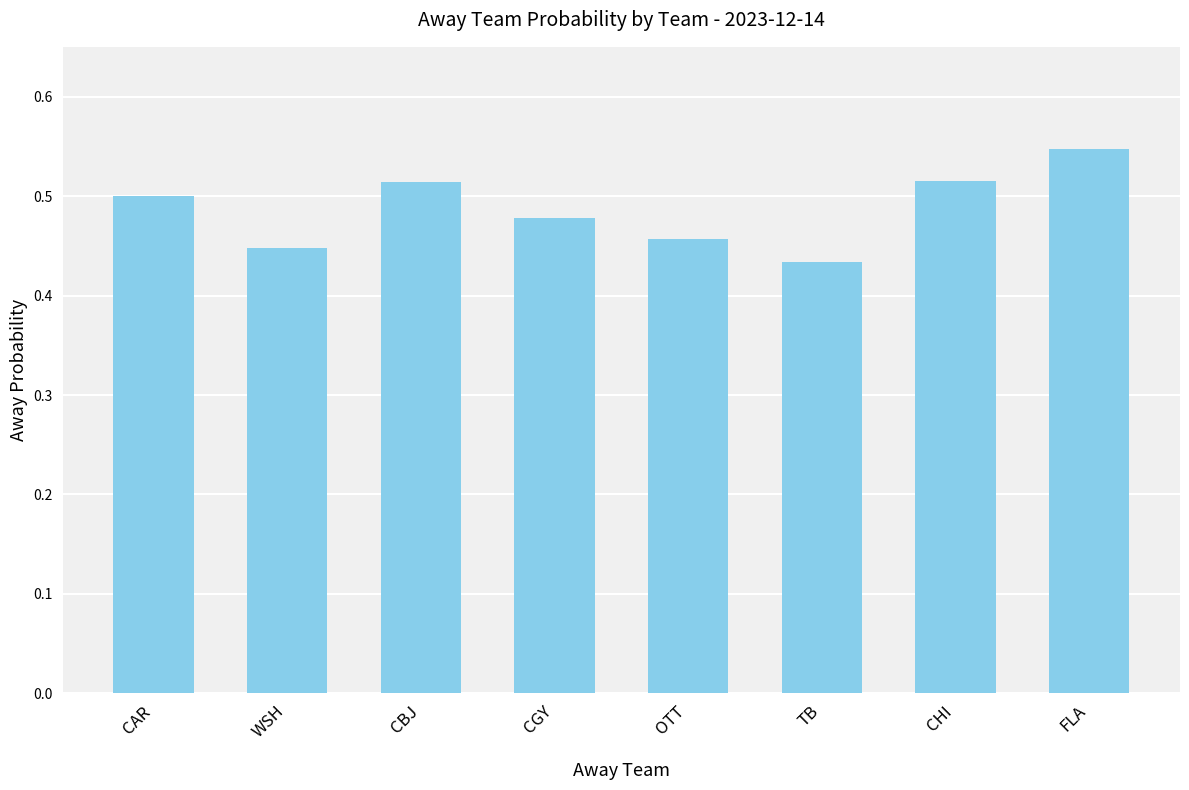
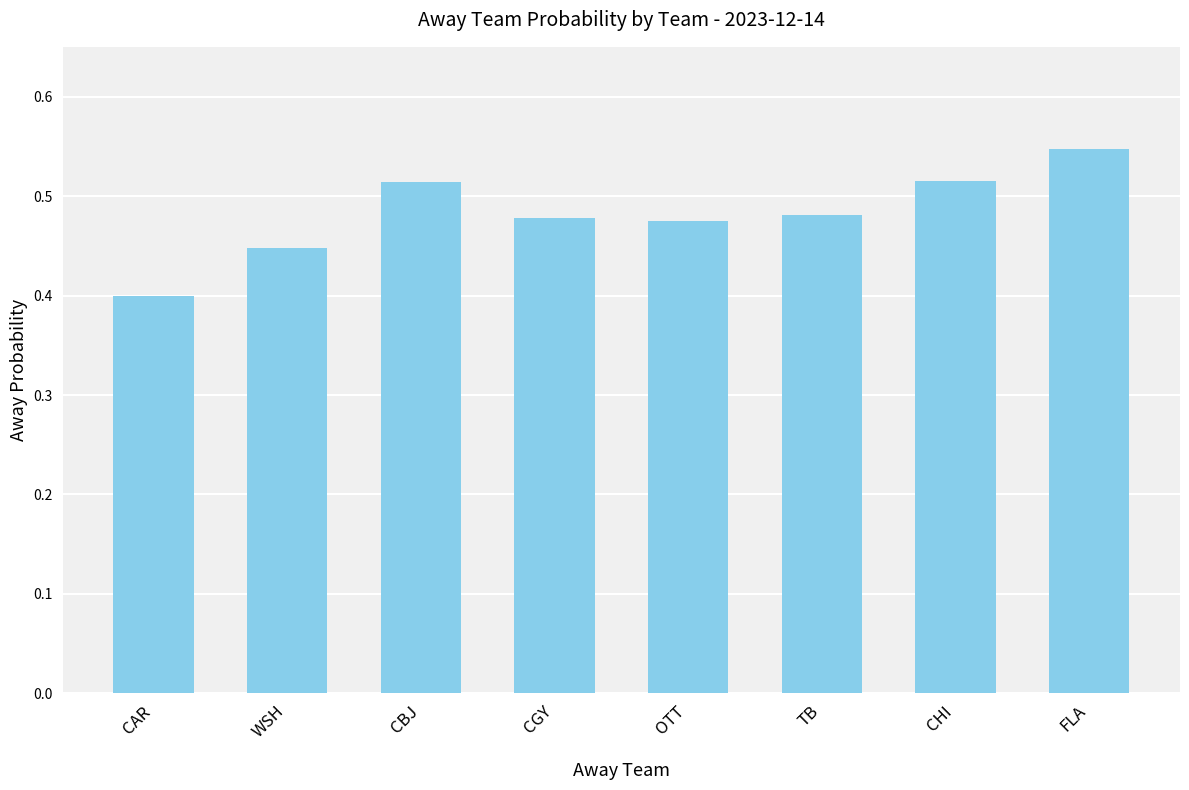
  {
-   "CAR": 0.5,
+   "CAR": 0.4,
    "WSH": 0.45,
    "CBJ": 0.51,
    "CGY": 0.48,
-   "OTT": 0.46,
-   "TB": 0.43,
+   "OTT": 0.47,
+   "TB": 0.48,
    "CHI": 0.52,
    "FLA": 0.55
  }
